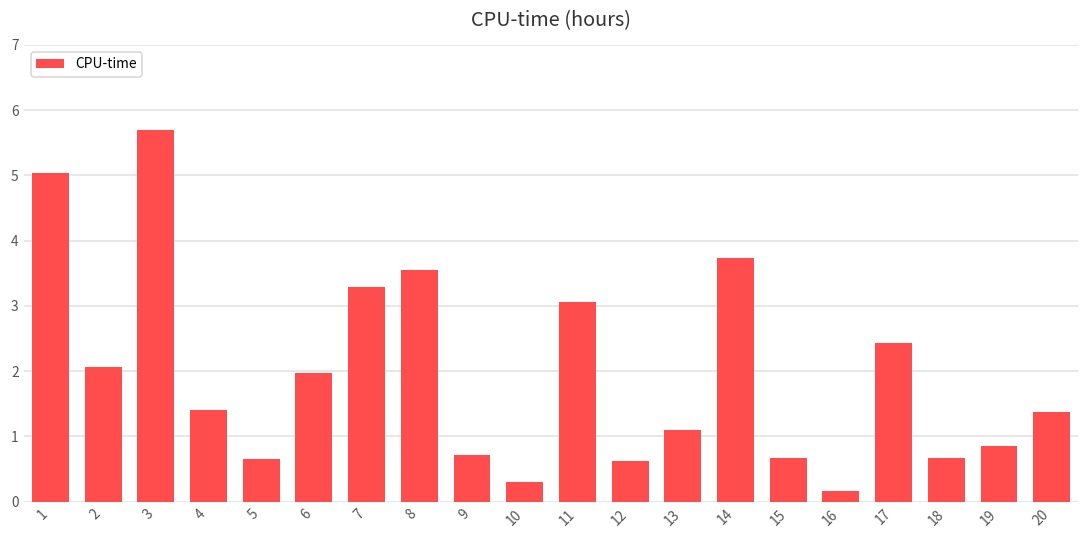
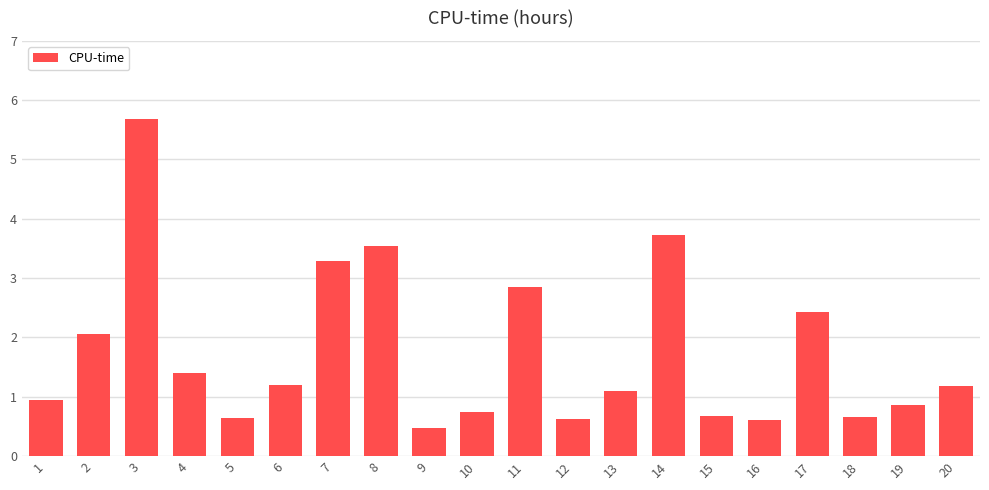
  {
-   "1": 5.0,
+   "1": 1.0,
    "2": 2.1,
    "3": 5.7,
    "4": 1.4,
    "5": 0.6,
-   "6": 2.0,
+   "6": 1.2,
    "7": 3.3,
    "8": 3.5,
-   "9": 0.7,
-   "10": 0.3,
-   "11": 3.1,
+   "9": 0.5,
+   "10": 0.7,
+   "11": 2.9,
    "12": 0.6,
    "13": 1.1,
    "14": 3.7,
    "15": 0.7,
-   "16": 0.2,
+   "16": 0.6,
    "17": 2.4,
    "18": 0.7,
    "19": 0.9,
-   "20": 1.4
+   "20": 1.2
  }
